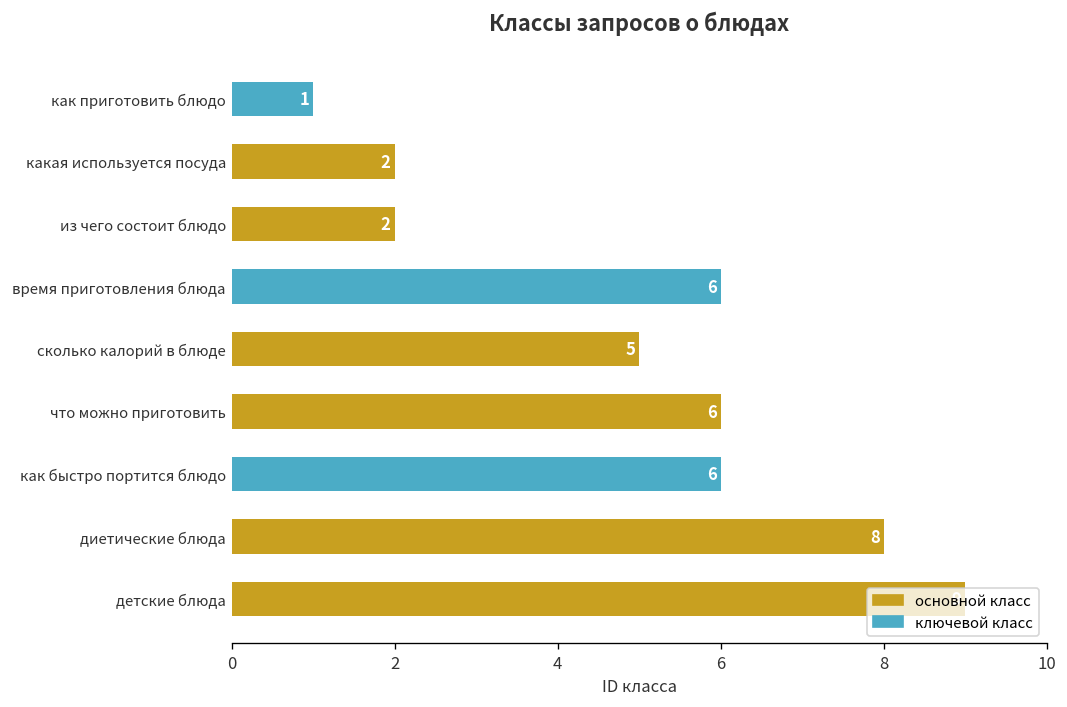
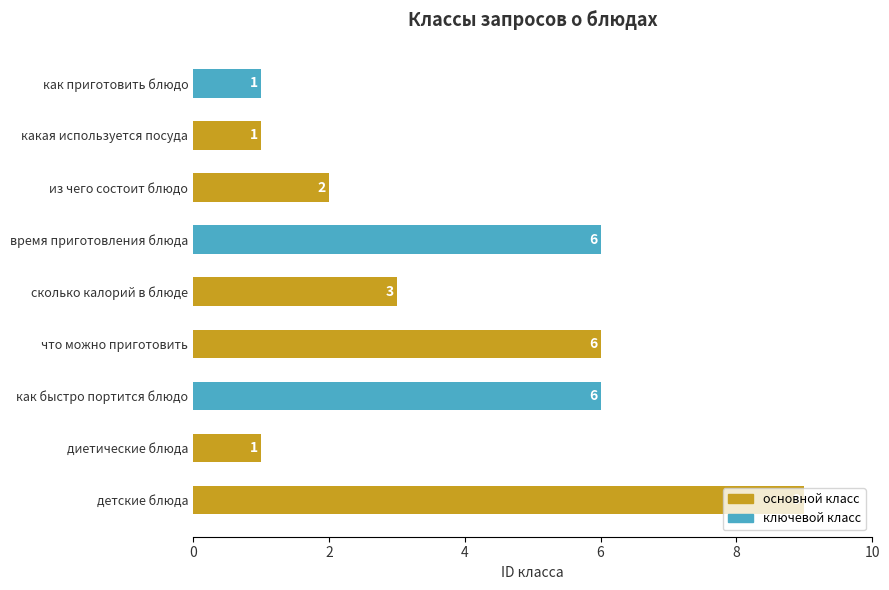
  {
    "как приготовить блюдо": 1,
-   "какая используется посуда": 2,
+   "какая используется посуда": 1,
    "из чего состоит блюдо": 2,
    "время приготовления блюда": 6,
-   "сколько калорий в блюде": 5,
+   "сколько калорий в блюде": 3,
    "что можно приготовить": 6,
    "как быстро портится блюдо": 6,
-   "диетические блюда": 8
+   "диетические блюда": 1
  }
